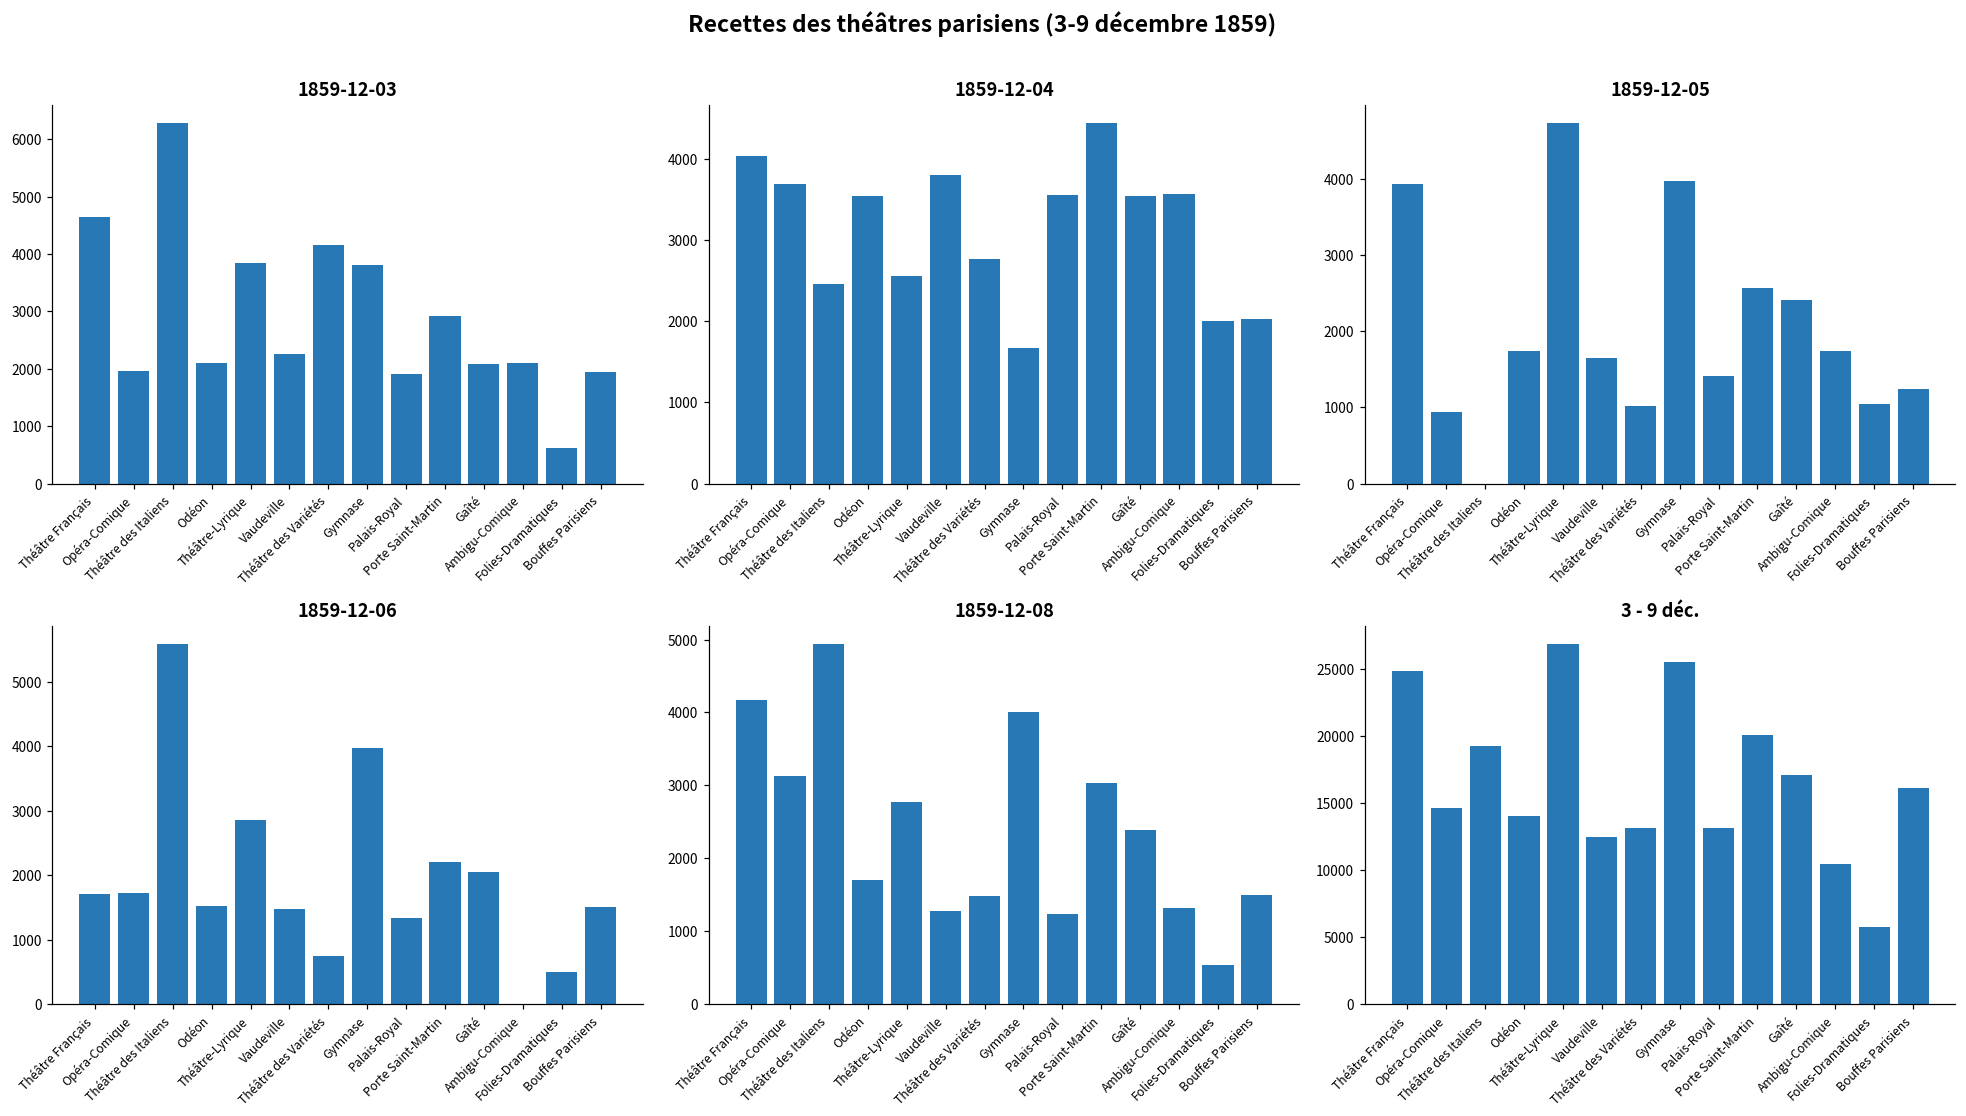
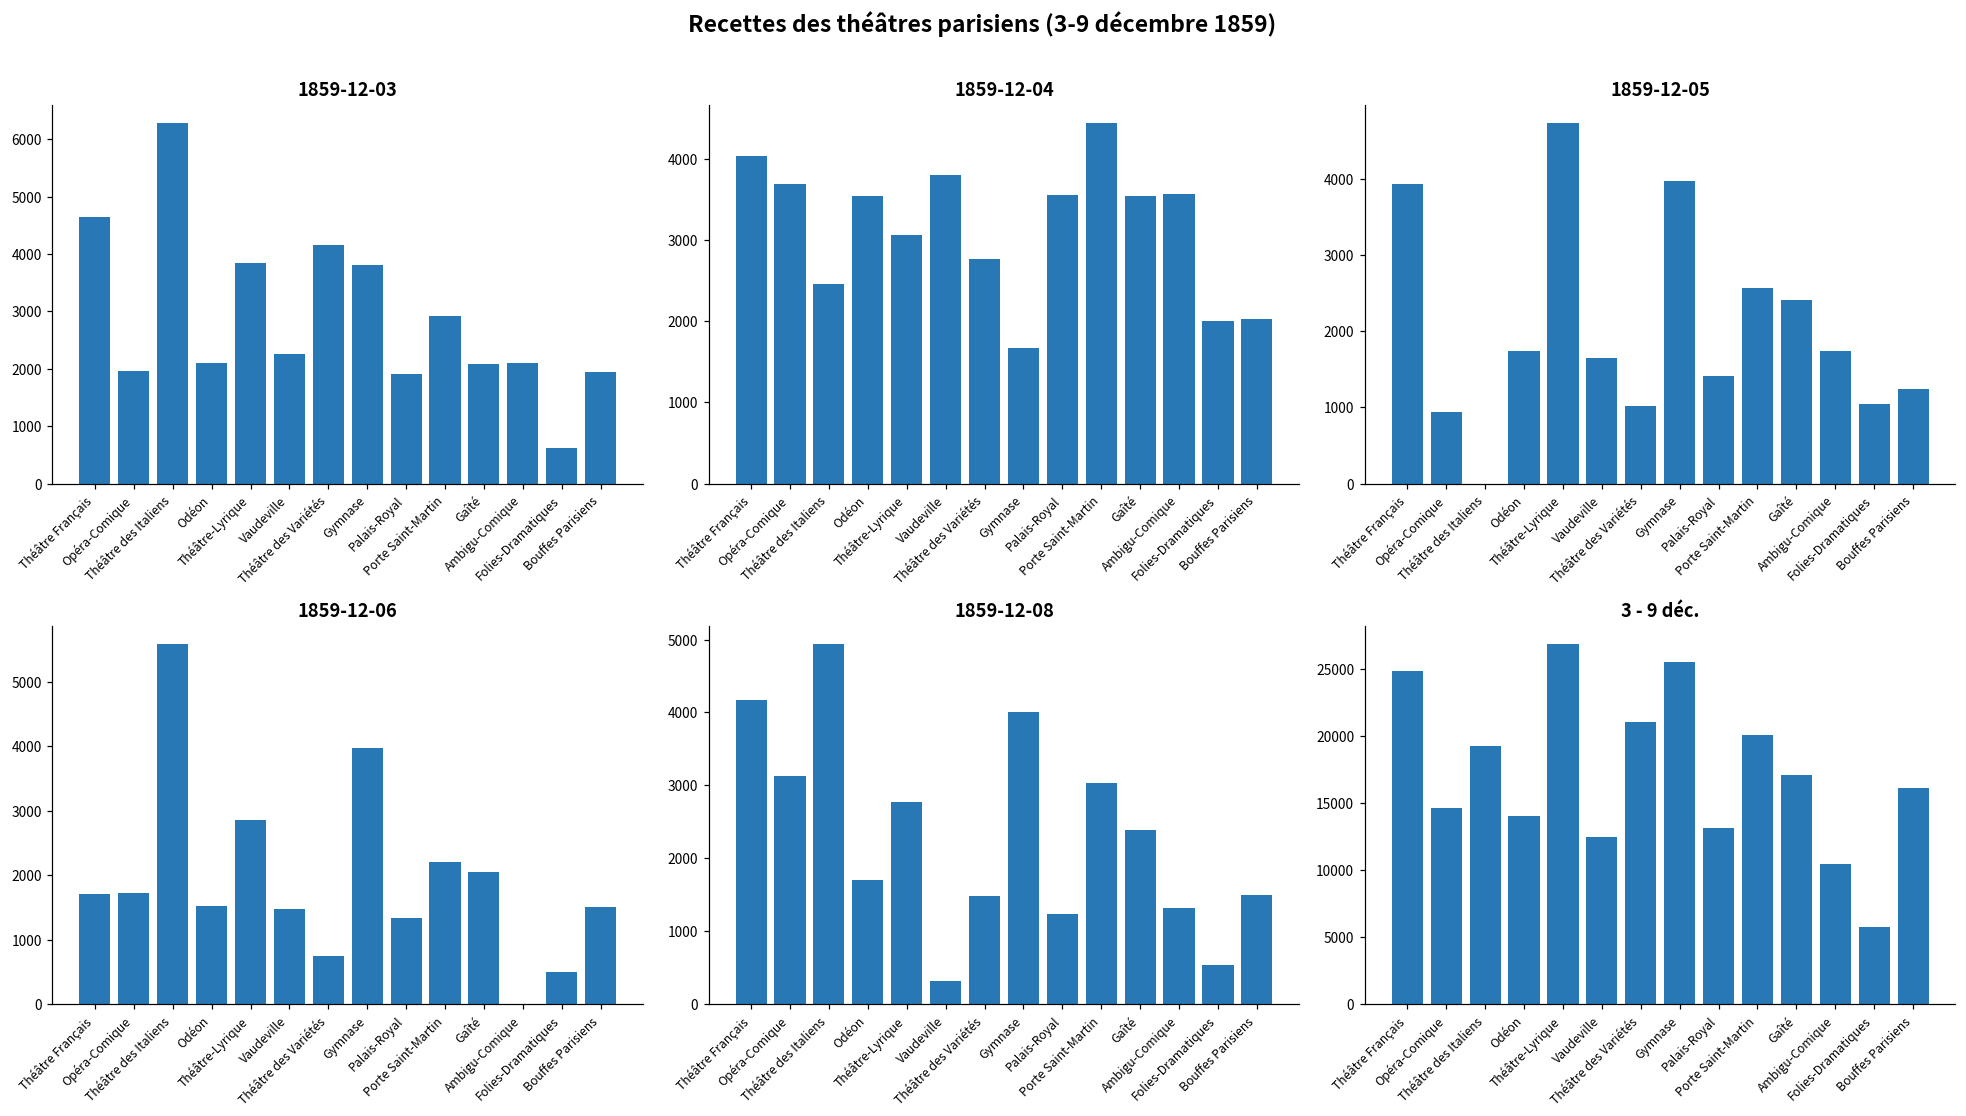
  {
    "1859-12-03": {
      "Théâtre Français": 4700,
      "Opéra-Comique": 2000,
      "Théâtre des Italiens": 6300,
      "Odéon": 2100,
      "Théâtre-Lyrique": 3800,
      "Vaudeville": 2300,
      "Théâtre des Variétés": 4200,
      "Gymnase": 3800,
      "Palais-Royal": 1900,
      "Porte Saint-Martin": 2900,
      "Gaîté": 2100,
      "Ambigu-Comique": 2100,
      "Folies-Dramatiques": 600,
      "Bouffes Parisiens": 2000
    },
    "1859-12-04": {
      "Théâtre Français": 4000,
      "Opéra-Comique": 3700,
      "Théâtre des Italiens": 2500,
      "Odéon": 3600,
-     "Théâtre-Lyrique": 2600,
+     "Théâtre-Lyrique": 3100,
      "Vaudeville": 3800,
      "Théâtre des Variétés": 2800,
      "Gymnase": 1700,
      "Palais-Royal": 3600,
      "Porte Saint-Martin": 4400,
      "Gaîté": 3500,
      "Ambigu-Comique": 3600,
      "Folies-Dramatiques": 2000,
      "Bouffes Parisiens": 2000
    },
    "1859-12-05": {
      "Théâtre Français": 3900,
      "Opéra-Comique": 900,
      "Théâtre des Italiens": 0,
      "Odéon": 1700,
      "Théâtre-Lyrique": 4700,
      "Vaudeville": 1600,
      "Théâtre des Variétés": 1000,
      "Gymnase": 4000,
      "Palais-Royal": 1400,
      "Porte Saint-Martin": 2600,
      "Gaîté": 2400,
      "Ambigu-Comique": 1700,
      "Folies-Dramatiques": 1000,
      "Bouffes Parisiens": 1200
    },
    "1859-12-06": {
      "Théâtre Français": 1700,
      "Opéra-Comique": 1700,
      "Théâtre des Italiens": 5600,
      "Odéon": 1500,
      "Théâtre-Lyrique": 2800,
      "Vaudeville": 1500,
      "Théâtre des Variétés": 700,
      "Gymnase": 4000,
      "Palais-Royal": 1300,
      "Porte Saint-Martin": 2200,
      "Gaîté": 2000,
      "Ambigu-Comique": 0,
      "Folies-Dramatiques": 500,
      "Bouffes Parisiens": 1500
    },
    "1859-12-08": {
      "Théâtre Français": 4200,
      "Opéra-Comique": 3100,
      "Théâtre des Italiens": 4900,
      "Odéon": 1700,
      "Théâtre-Lyrique": 2800,
-     "Vaudeville": 1300,
+     "Vaudeville": 300,
      "Théâtre des Variétés": 1500,
      "Gymnase": 4000,
      "Palais-Royal": 1200,
      "Porte Saint-Martin": 3000,
      "Gaîté": 2400,
      "Ambigu-Comique": 1300,
      "Folies-Dramatiques": 500,
      "Bouffes Parisiens": 1500
    },
    "3 - 9 déc.": {
      "Théâtre Français": 24900,
      "Opéra-Comique": 14600,
      "Théâtre des Italiens": 19300,
      "Odéon": 14100,
      "Théâtre-Lyrique": 26900,
      "Vaudeville": 12500,
-     "Théâtre des Variétés": 13200,
+     "Théâtre des Variétés": 21100,
      "Gymnase": 25500,
      "Palais-Royal": 13100,
      "Porte Saint-Martin": 20100,
      "Gaîté": 17100,
      "Ambigu-Comique": 10500,
      "Folies-Dramatiques": 5800,
      "Bouffes Parisiens": 16100
    }
  }
